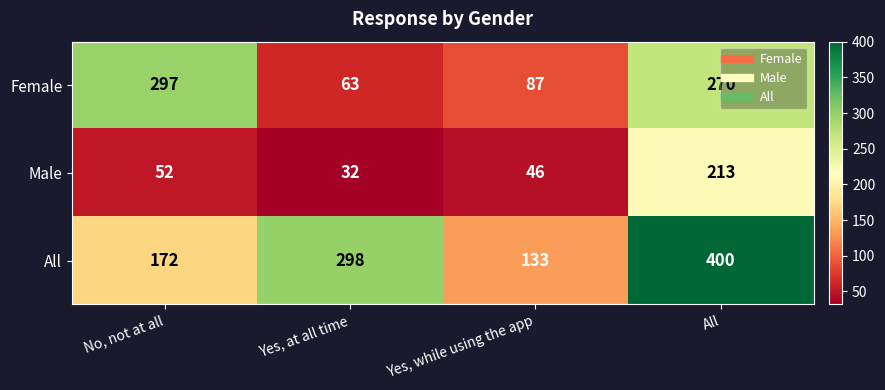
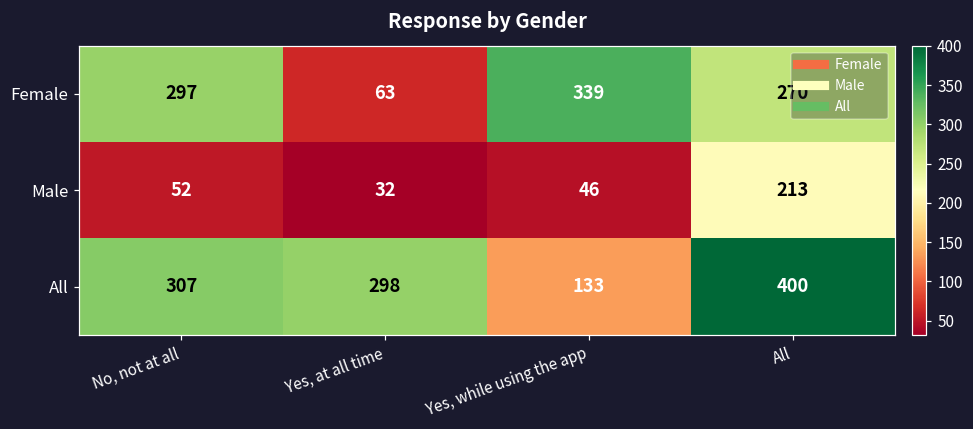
  {
    "Female": {
      "No, not at all": 297,
      "Yes, at all time": 63,
-     "Yes, while using the app": 87
+     "Yes, while using the app": 339
    },
    "Male": {
      "No, not at all": 52,
      "Yes, at all time": 32,
      "Yes, while using the app": 46,
      "All": 213
    },
    "All": {
-     "No, not at all": 172,
+     "No, not at all": 307,
      "Yes, at all time": 298,
      "Yes, while using the app": 133,
      "All": 400
    }
  }
